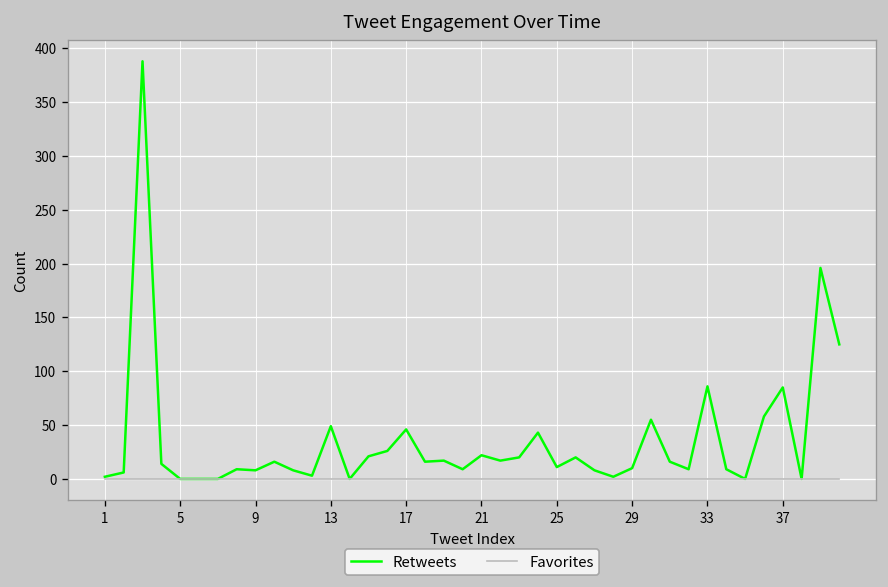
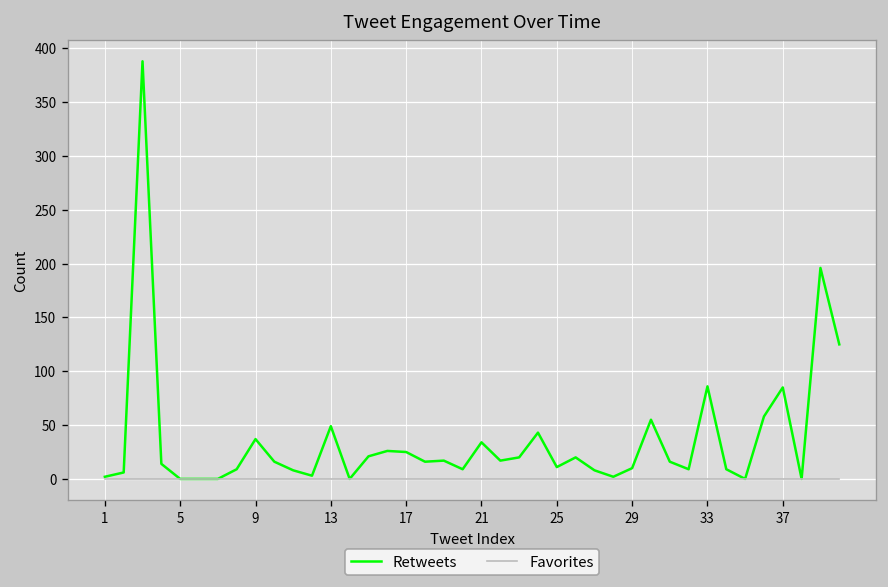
  {
    "Retweets": {
-     "9": 10,
+     "9": 40,
      "13": 50,
-     "17": 50,
-     "21": 20,
+     "17": 30,
+     "21": 30,
      "25": 10,
      "29": 10,
      "33": 90,
      "37": 90
    },
    "Favorites": {
      "9": 0,
      "13": 0,
      "17": 0,
      "21": 0,
      "25": 0,
      "29": 0,
      "33": 0,
      "37": 0
    }
  }
